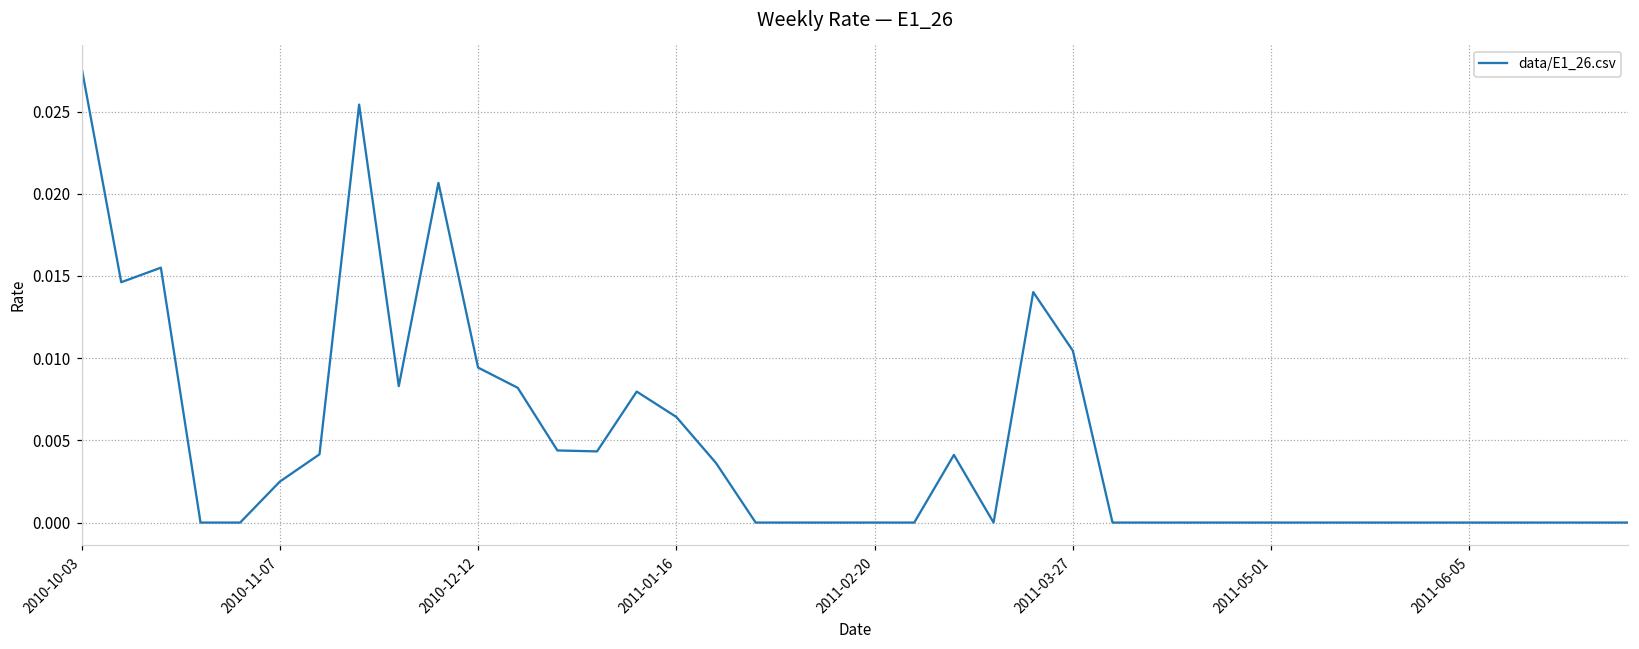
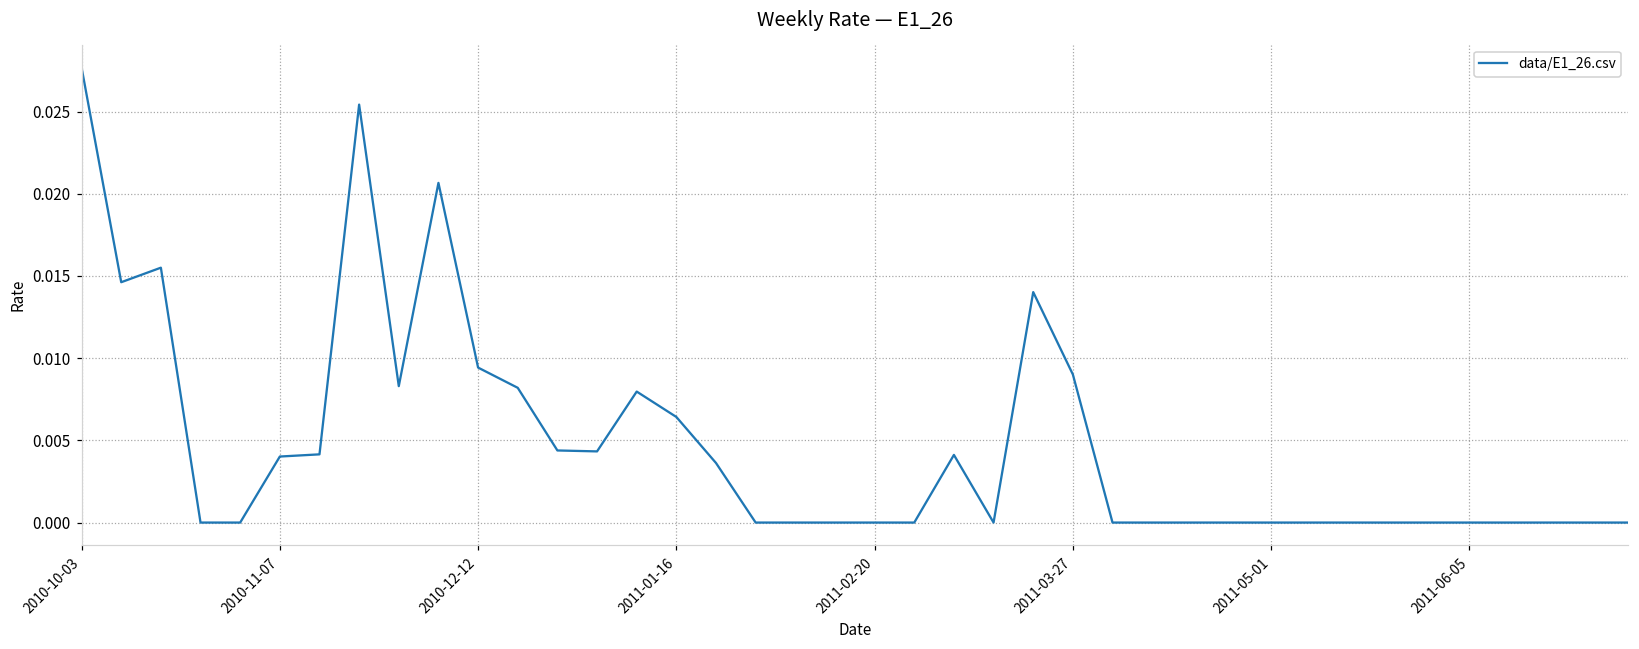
  {
    "2010-10-03": 0.0277,
-   "2010-11-07": 0.0025,
+   "2010-11-07": 0.0040,
    "2010-12-12": 0.0094,
    "2011-01-16": 0.0064,
    "2011-02-20": 0.0000,
-   "2011-03-27": 0.0104,
+   "2011-03-27": 0.0090,
    "2011-05-01": 0.0000,
    "2011-06-05": 0.0000
  }
